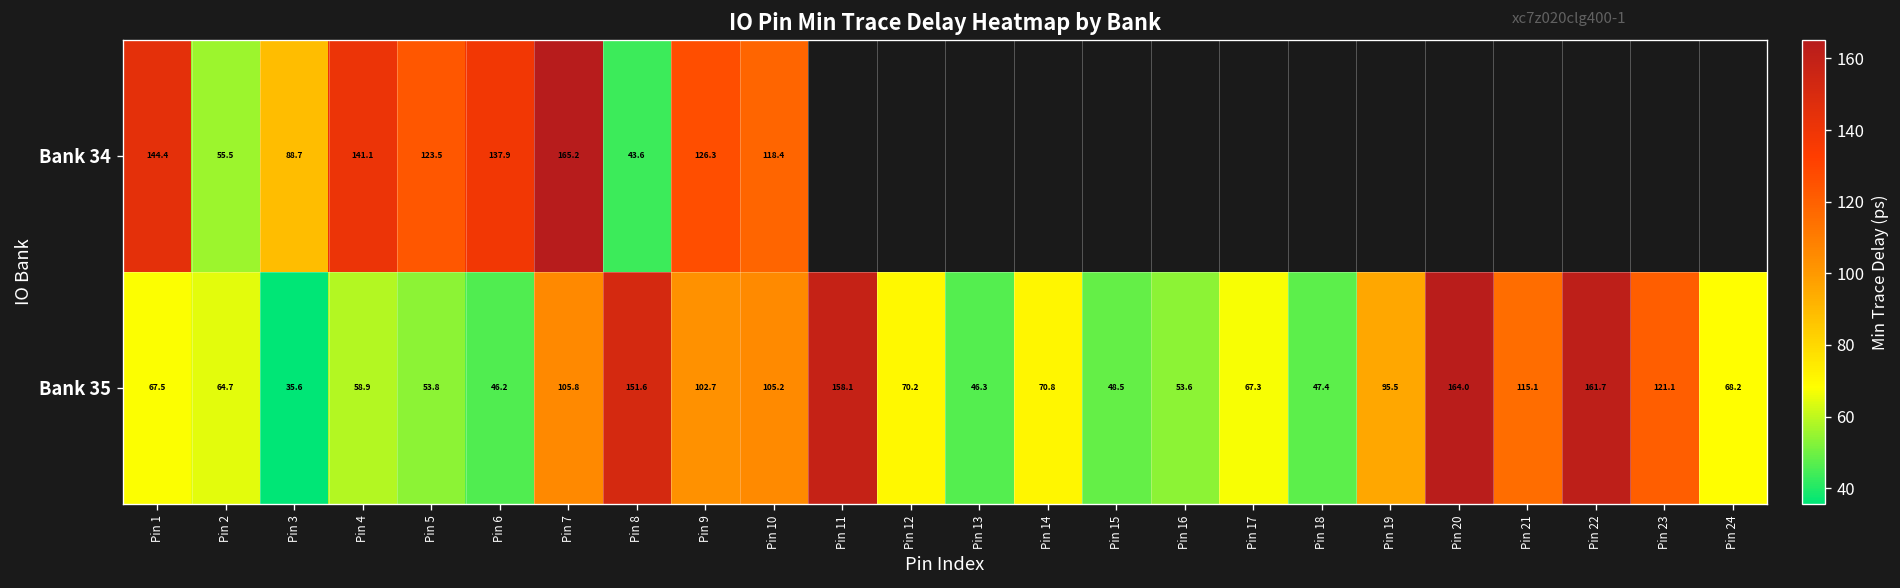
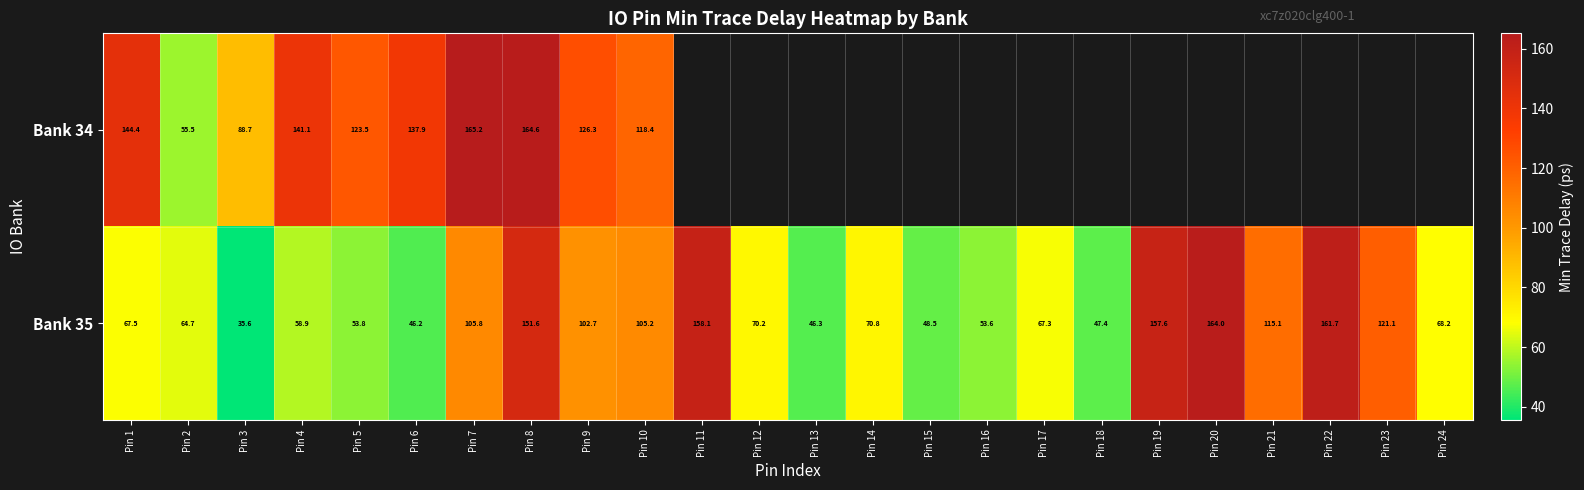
  {
    "Bank 34": {
      "Pin 1": 144.4,
      "Pin 2": 55.5,
      "Pin 3": 88.7,
      "Pin 4": 141.1,
      "Pin 5": 123.5,
      "Pin 6": 137.9,
      "Pin 7": 165.2,
-     "Pin 8": 43.6,
+     "Pin 8": 164.6,
      "Pin 9": 126.3,
      "Pin 10": 118.4
    },
    "Bank 35": {
      "Pin 1": 67.5,
      "Pin 2": 64.7,
      "Pin 3": 35.6,
      "Pin 4": 58.9,
      "Pin 5": 53.8,
      "Pin 6": 46.2,
      "Pin 7": 105.8,
      "Pin 8": 151.6,
      "Pin 9": 102.7,
      "Pin 10": 105.2,
      "Pin 11": 158.1,
      "Pin 12": 70.2,
      "Pin 13": 46.3,
      "Pin 14": 70.8,
      "Pin 15": 48.5,
      "Pin 16": 53.6,
      "Pin 17": 67.3,
      "Pin 18": 47.4,
-     "Pin 19": 95.5,
+     "Pin 19": 157.6,
      "Pin 20": 164.0,
      "Pin 21": 115.1,
      "Pin 22": 161.7,
      "Pin 23": 121.1,
      "Pin 24": 68.2
    }
  }
